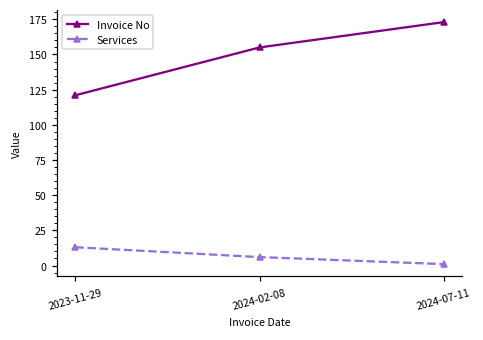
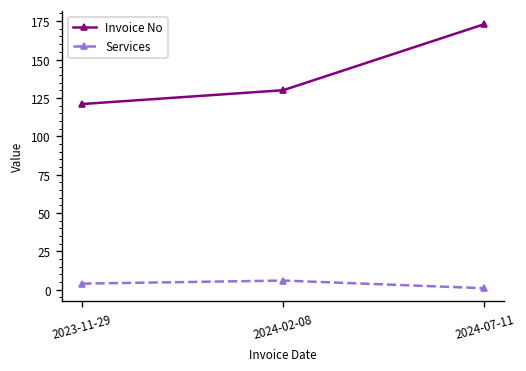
  {
    "Invoice No": {
      "2023-11-29": 121,
-     "2024-02-08": 155,
+     "2024-02-08": 130,
      "2024-07-11": 173
    },
    "Services": {
-     "2023-11-29": 13,
+     "2023-11-29": 4,
      "2024-02-08": 6,
      "2024-07-11": 1
    }
  }
